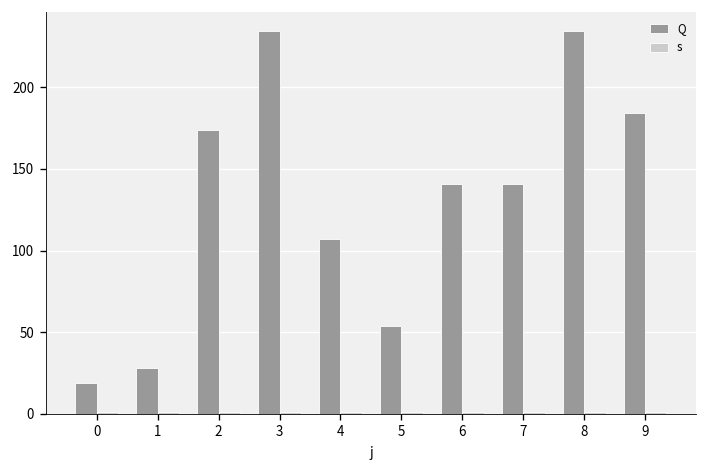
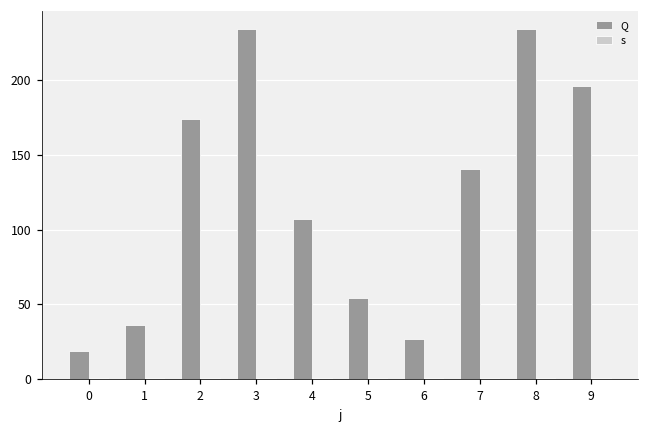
  {
    "Q": {
      "0": 19,
-     "1": 28,
+     "1": 36,
      "2": 174,
      "3": 235,
      "4": 107,
      "5": 54,
-     "6": 141,
+     "6": 27,
      "7": 141,
      "8": 235,
-     "9": 185
+     "9": 196
    }
  }
